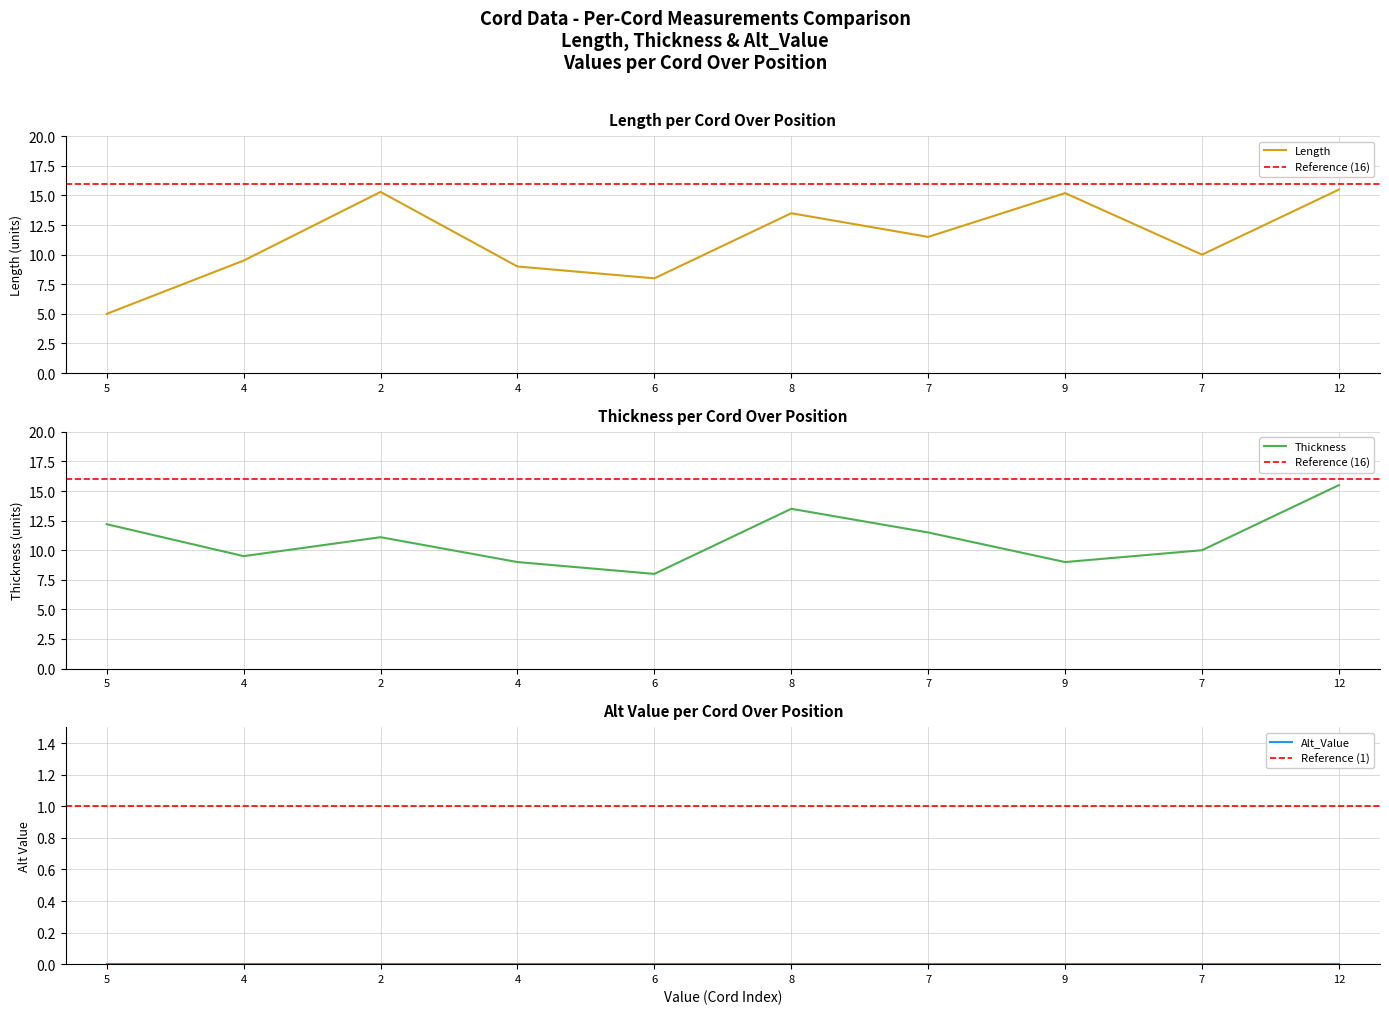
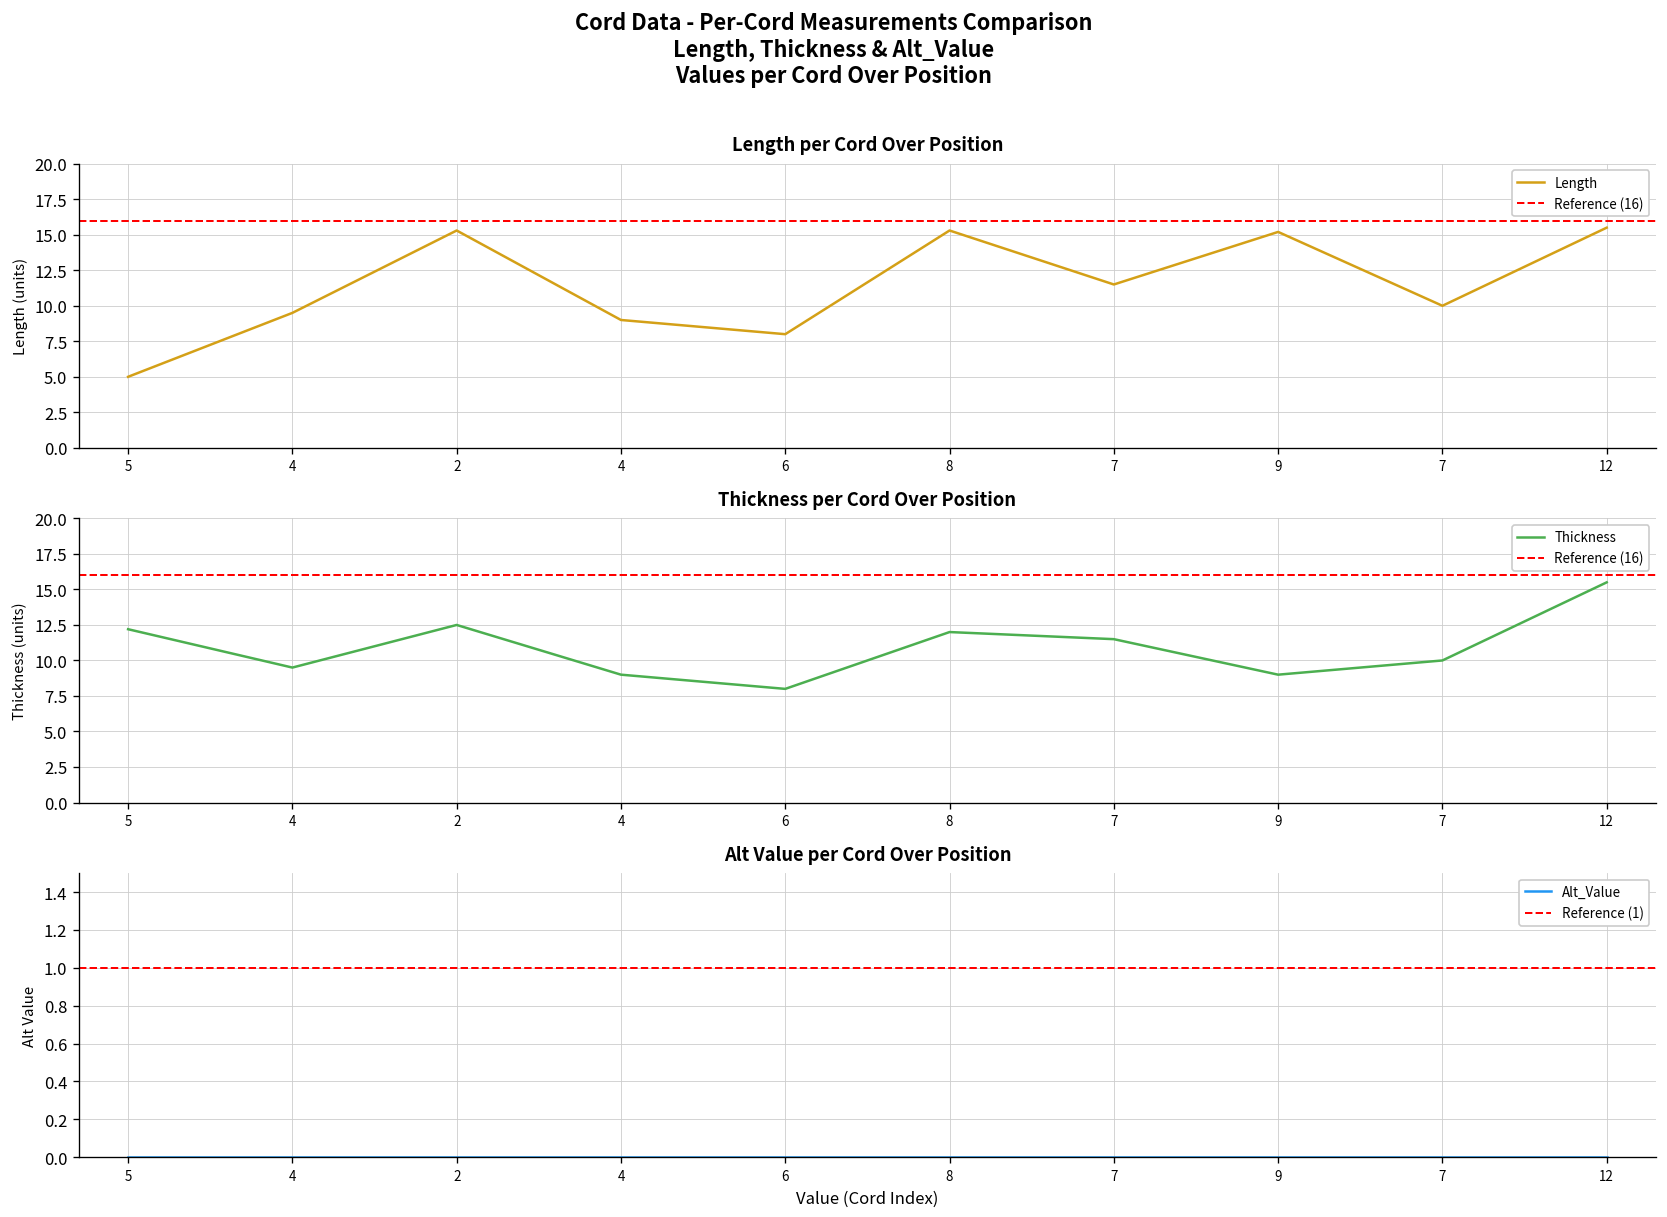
  {
    "Length per Cord Over Position": {
      "5": 5.0,
      "2": 15.3,
      "6": 8.0,
-     "8": 13.5,
+     "8": 15.3,
      "9": 15.2,
      "12": 15.5
    },
    "Thickness per Cord Over Position": {
      "5": 12.2,
-     "2": 11.1,
+     "2": 12.5,
      "6": 8.0,
-     "8": 13.5,
+     "8": 12.0,
      "9": 9.0,
      "12": 15.5
    },
    "Alt Value per Cord Over Position": {
      "5": 0.00,
      "2": 0.00,
      "6": 0.00,
      "8": 0.00,
      "9": 0.00,
      "12": 0.00
    }
  }
